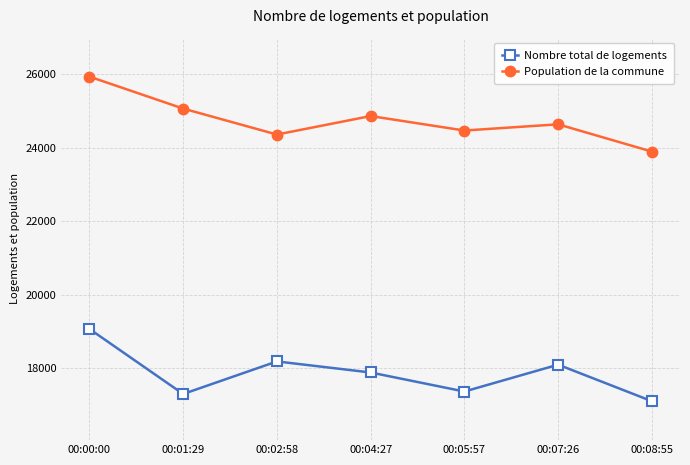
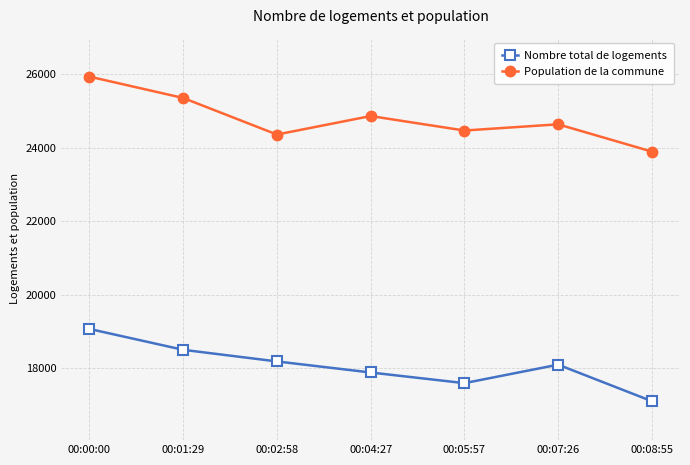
  {
    "Nombre total de logements": {
      "00:00:00": 19100,
-     "00:01:29": 17300,
+     "00:01:29": 18500,
      "00:02:58": 18200,
      "00:04:27": 17900,
-     "00:05:57": 17400,
+     "00:05:57": 17600,
      "00:07:26": 18100,
      "00:08:55": 17100
    },
    "Population de la commune": {
      "00:00:00": 25900,
-     "00:01:29": 25100,
+     "00:01:29": 25300,
      "00:02:58": 24400,
      "00:04:27": 24900,
      "00:05:57": 24500,
      "00:07:26": 24600,
      "00:08:55": 23900
    }
  }
